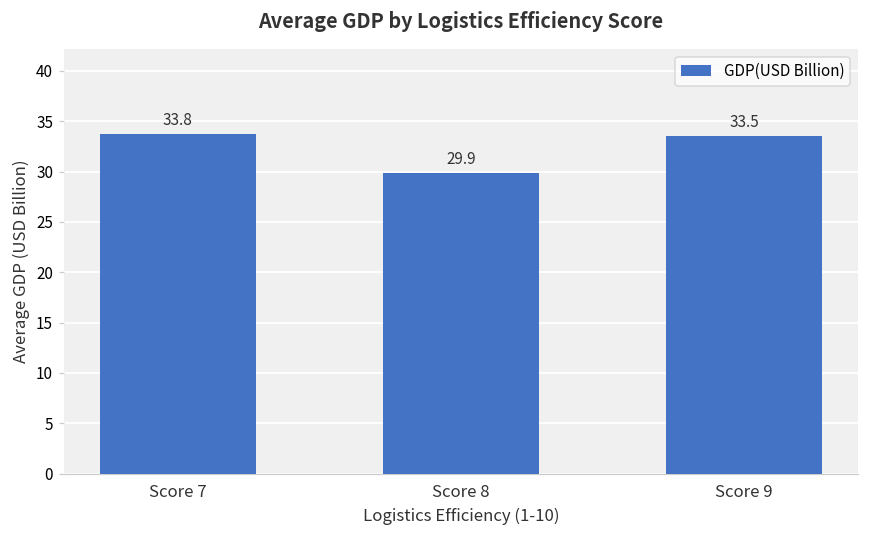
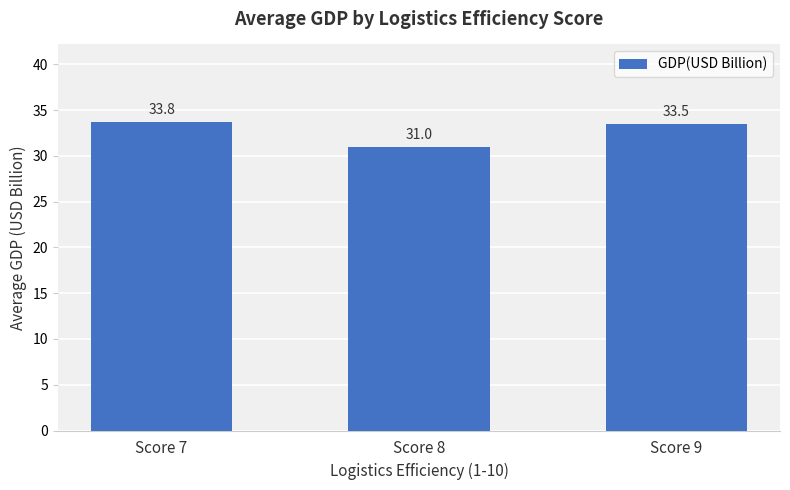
  {
    "Score 7": 33.8,
-   "Score 8": 29.9,
+   "Score 8": 31.0,
    "Score 9": 33.5
  }
